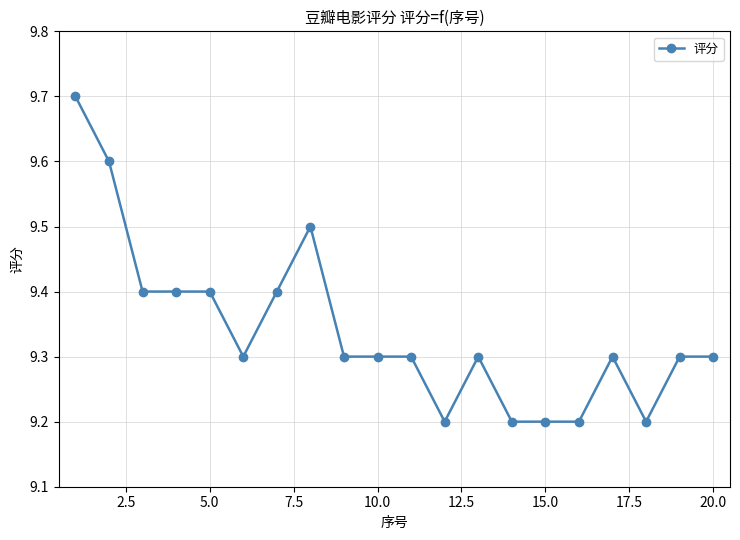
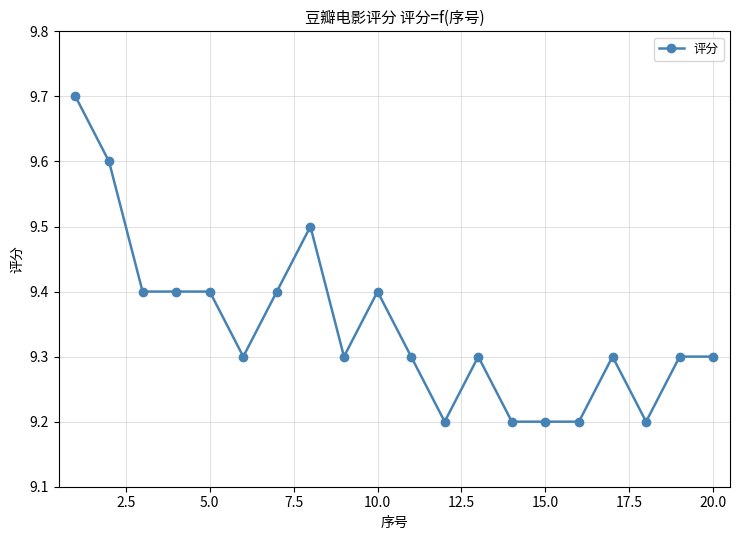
  {
    "5.0": 9.4,
-   "10.0": 9.3,
+   "10.0": 9.4,
    "15.0": 9.2,
    "20.0": 9.3
  }
